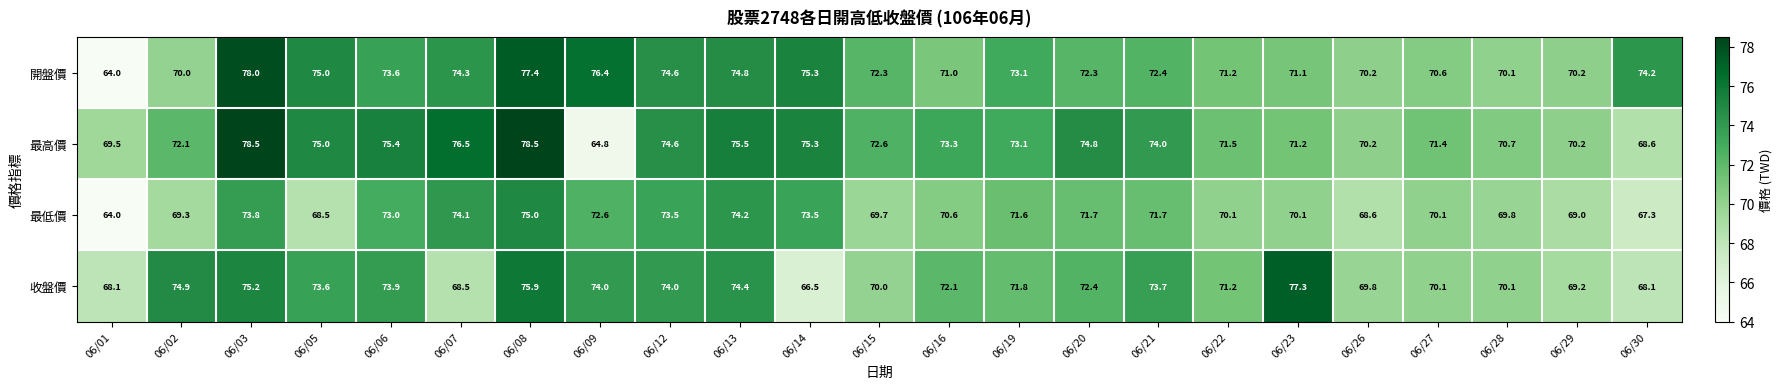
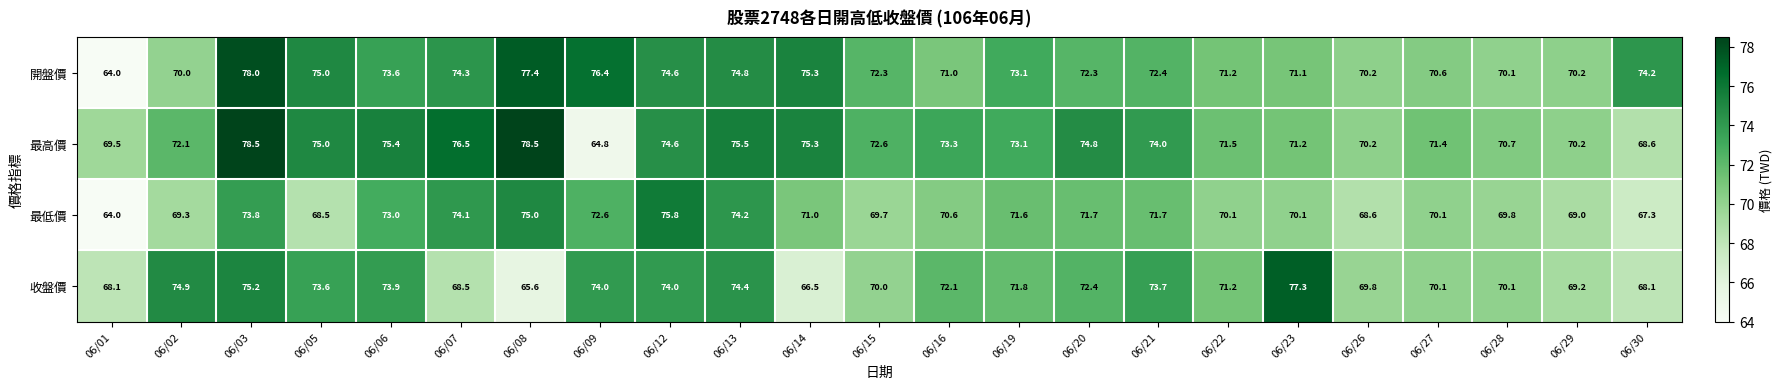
  {
    "開盤價": {
      "06/01": 64.0,
      "06/02": 70.0,
      "06/03": 78.0,
      "06/05": 75.0,
      "06/06": 73.6,
      "06/07": 74.3,
      "06/08": 77.4,
      "06/09": 76.4,
      "06/12": 74.6,
      "06/13": 74.8,
      "06/14": 75.3,
      "06/15": 72.3,
      "06/16": 71.0,
      "06/19": 73.1,
      "06/20": 72.3,
      "06/21": 72.4,
      "06/22": 71.2,
      "06/23": 71.1,
      "06/26": 70.2,
      "06/27": 70.6,
      "06/28": 70.1,
      "06/29": 70.2,
      "06/30": 74.2
    },
    "最高價": {
      "06/01": 69.5,
      "06/02": 72.1,
      "06/03": 78.5,
      "06/05": 75.0,
      "06/06": 75.4,
      "06/07": 76.5,
      "06/08": 78.5,
      "06/09": 64.8,
      "06/12": 74.6,
      "06/13": 75.5,
      "06/14": 75.3,
      "06/15": 72.6,
      "06/16": 73.3,
      "06/19": 73.1,
      "06/20": 74.8,
      "06/21": 74.0,
      "06/22": 71.5,
      "06/23": 71.2,
      "06/26": 70.2,
      "06/27": 71.4,
      "06/28": 70.7,
      "06/29": 70.2,
      "06/30": 68.6
    },
    "最低價": {
      "06/01": 64.0,
      "06/02": 69.3,
      "06/03": 73.8,
      "06/05": 68.5,
      "06/06": 73.0,
      "06/07": 74.1,
      "06/08": 75.0,
      "06/09": 72.6,
-     "06/12": 73.5,
+     "06/12": 75.8,
      "06/13": 74.2,
-     "06/14": 73.5,
+     "06/14": 71.0,
      "06/15": 69.7,
      "06/16": 70.6,
      "06/19": 71.6,
      "06/20": 71.7,
      "06/21": 71.7,
      "06/22": 70.1,
      "06/23": 70.1,
      "06/26": 68.6,
      "06/27": 70.1,
      "06/28": 69.8,
      "06/29": 69.0,
      "06/30": 67.3
    },
    "收盤價": {
      "06/01": 68.1,
      "06/02": 74.9,
      "06/03": 75.2,
      "06/05": 73.6,
      "06/06": 73.9,
      "06/07": 68.5,
-     "06/08": 75.9,
+     "06/08": 65.6,
      "06/09": 74.0,
      "06/12": 74.0,
      "06/13": 74.4,
      "06/14": 66.5,
      "06/15": 70.0,
      "06/16": 72.1,
      "06/19": 71.8,
      "06/20": 72.4,
      "06/21": 73.7,
      "06/22": 71.2,
      "06/23": 77.3,
      "06/26": 69.8,
      "06/27": 70.1,
      "06/28": 70.1,
      "06/29": 69.2,
      "06/30": 68.1
    }
  }
